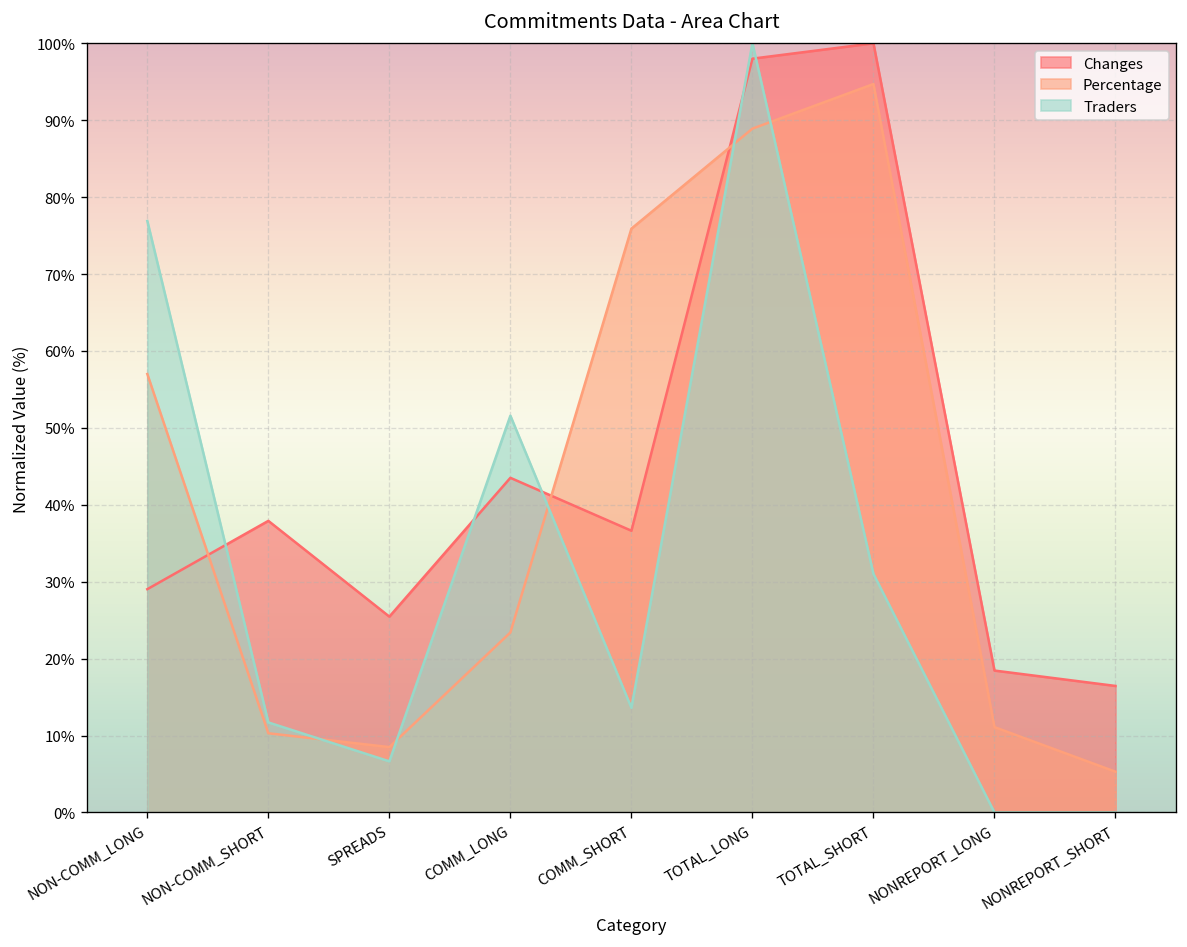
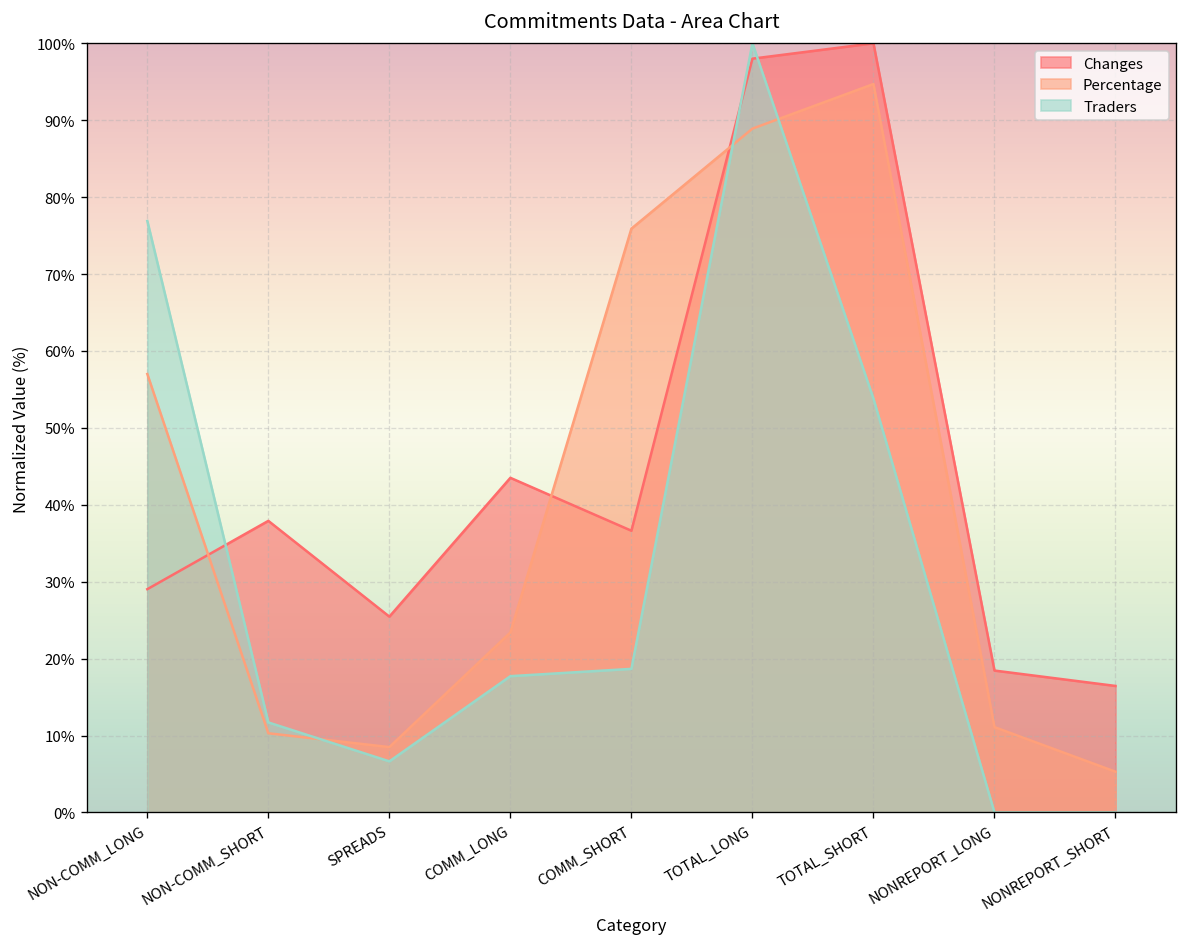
  {
    "Traders": {
      "NON-COMM_LONG": "77%",
      "NON-COMM_SHORT": "12%",
      "SPREADS": "7%",
-     "COMM_LONG": "52%",
-     "COMM_SHORT": "14%",
+     "COMM_LONG": "18%",
+     "COMM_SHORT": "19%",
      "TOTAL_LONG": "100%",
-     "TOTAL_SHORT": "31%",
+     "TOTAL_SHORT": "54%",
      "NONREPORT_LONG": "0%",
      "NONREPORT_SHORT": "0%"
    }
  }
